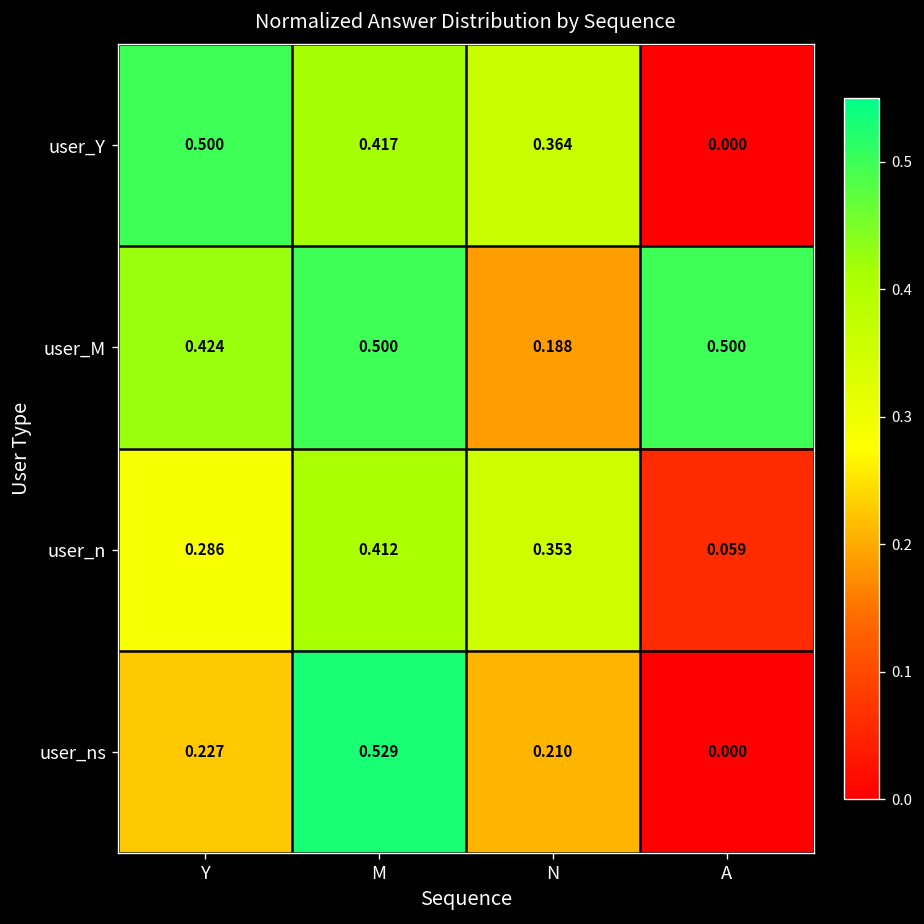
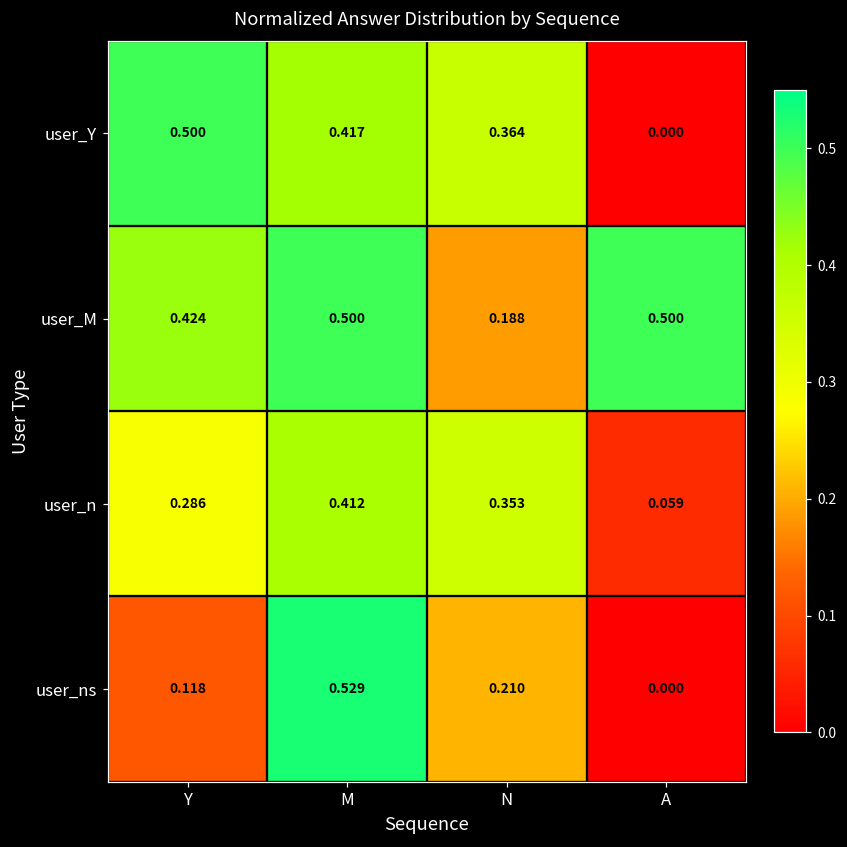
  {
    "user_Y": {
      "Y": 0.500,
      "M": 0.417,
      "N": 0.364,
      "A": 0.000
    },
    "user_M": {
      "Y": 0.424,
      "M": 0.500,
      "N": 0.188,
      "A": 0.500
    },
    "user_n": {
      "Y": 0.286,
      "M": 0.412,
      "N": 0.353,
      "A": 0.059
    },
    "user_ns": {
-     "Y": 0.227,
+     "Y": 0.118,
      "M": 0.529,
      "N": 0.210,
      "A": 0.000
    }
  }
